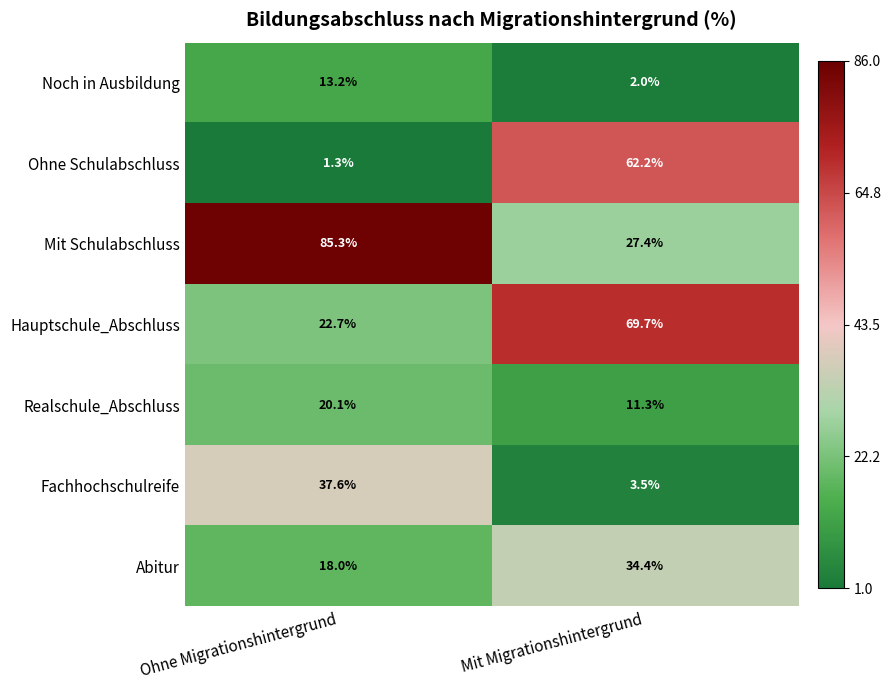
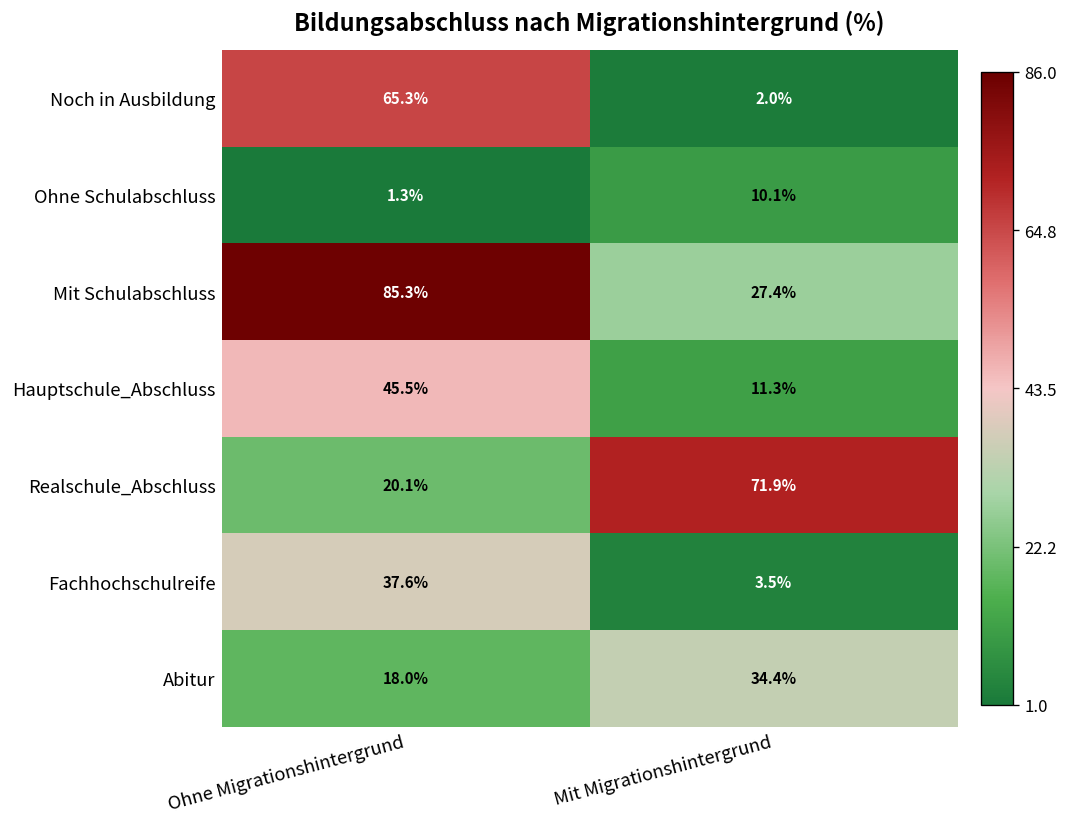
  {
    "Noch in Ausbildung": {
-     "Ohne Migrationshintergrund": "13.2%",
+     "Ohne Migrationshintergrund": "65.3%",
      "Mit Migrationshintergrund": "2.0%"
    },
    "Ohne Schulabschluss": {
      "Ohne Migrationshintergrund": "1.3%",
-     "Mit Migrationshintergrund": "62.2%"
+     "Mit Migrationshintergrund": "10.1%"
    },
    "Mit Schulabschluss": {
      "Ohne Migrationshintergrund": "85.3%",
      "Mit Migrationshintergrund": "27.4%"
    },
    "Hauptschule_Abschluss": {
-     "Ohne Migrationshintergrund": "22.7%",
-     "Mit Migrationshintergrund": "69.7%"
+     "Ohne Migrationshintergrund": "45.5%",
+     "Mit Migrationshintergrund": "11.3%"
    },
    "Realschule_Abschluss": {
      "Ohne Migrationshintergrund": "20.1%",
-     "Mit Migrationshintergrund": "11.3%"
+     "Mit Migrationshintergrund": "71.9%"
    },
    "Fachhochschulreife": {
      "Ohne Migrationshintergrund": "37.6%",
      "Mit Migrationshintergrund": "3.5%"
    },
    "Abitur": {
      "Ohne Migrationshintergrund": "18.0%",
      "Mit Migrationshintergrund": "34.4%"
    }
  }
